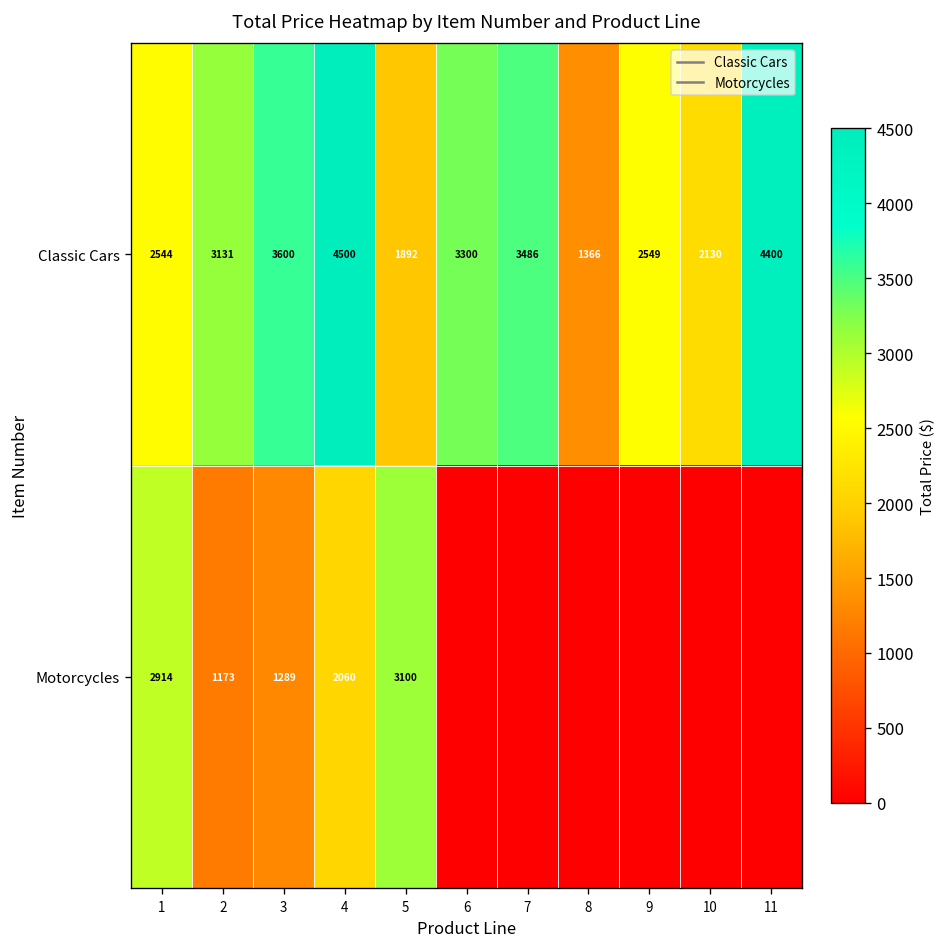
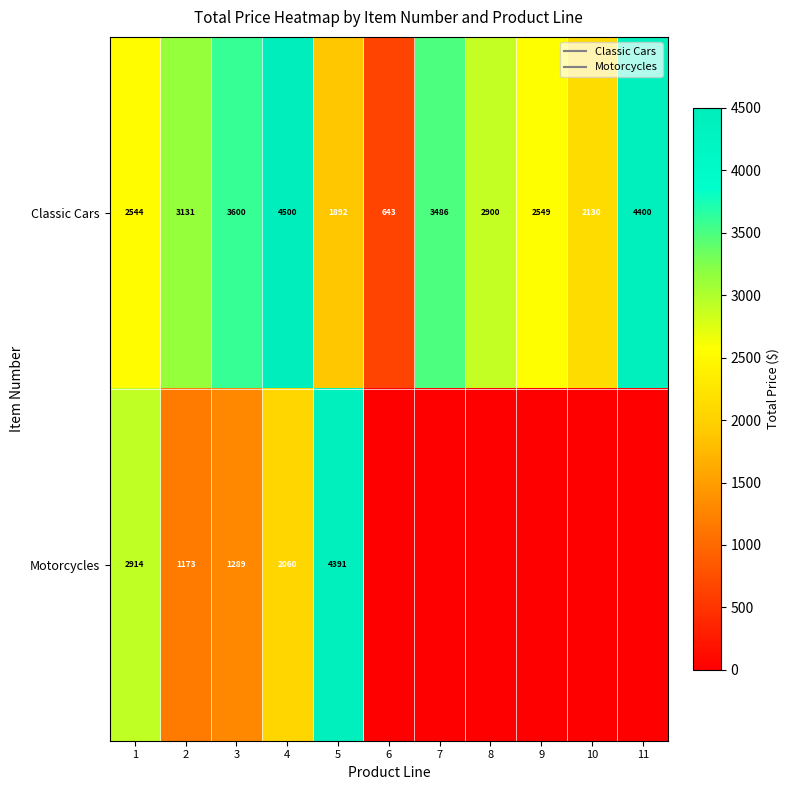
  {
    "Classic Cars": {
      "1": 2544,
      "2": 3131,
      "3": 3600,
      "4": 4500,
      "5": 1892,
-     "6": 3300,
+     "6": 643,
      "7": 3486,
-     "8": 1366,
+     "8": 2900,
      "9": 2549,
      "10": 2130,
      "11": 4400
    },
    "Motorcycles": {
      "1": 2914,
      "2": 1173,
      "3": 1289,
      "4": 2060,
-     "5": 3100
+     "5": 4391
    }
  }
